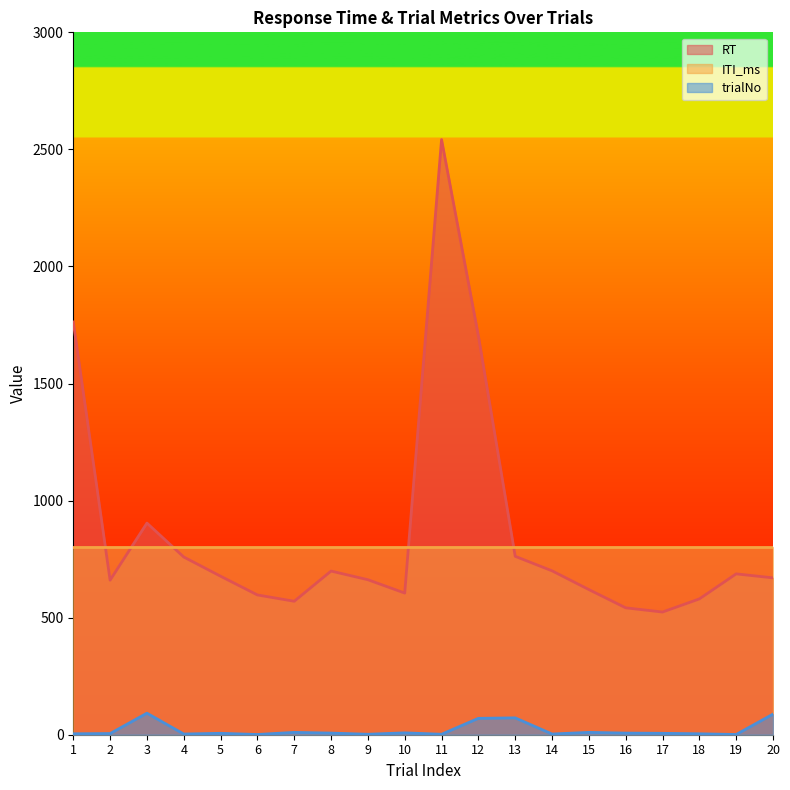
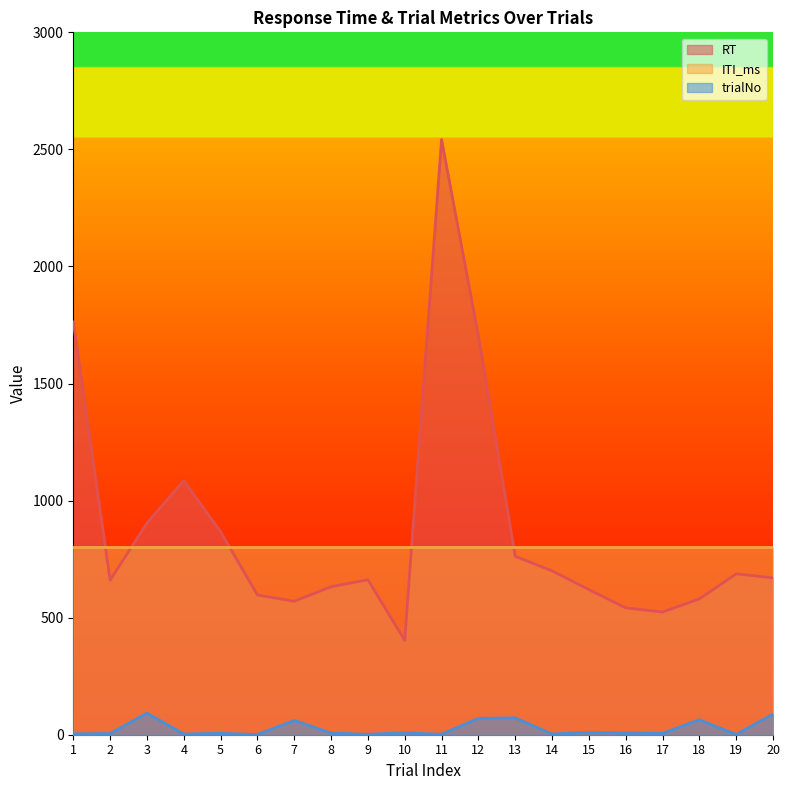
  {
    "RT": {
      "1": 1760,
      "2": 660,
      "3": 900,
-     "4": 760,
-     "5": 680,
+     "4": 1090,
+     "5": 870,
      "6": 600,
      "7": 570,
-     "8": 700,
+     "8": 630,
      "9": 660,
-     "10": 610,
+     "10": 400,
      "11": 2540,
      "12": 1700,
      "13": 760,
      "14": 700,
      "15": 620,
      "16": 540,
      "17": 520,
      "18": 580,
      "19": 690,
      "20": 670
    },
    "ITI_ms": {
      "1": 800,
      "2": 800,
      "3": 800,
      "4": 800,
      "5": 800,
      "6": 800,
      "7": 800,
      "8": 800,
      "9": 800,
      "10": 800,
      "11": 800,
      "12": 800,
      "13": 800,
      "14": 800,
      "15": 800,
      "16": 800,
      "17": 800,
      "18": 800,
      "19": 800,
      "20": 800
    },
    "trialNo": {
      "1": 0,
      "2": 10,
      "3": 90,
      "4": 0,
      "5": 10,
      "6": 0,
-     "7": 10,
+     "7": 60,
      "8": 10,
      "9": 0,
      "10": 10,
      "11": 0,
      "12": 70,
      "13": 70,
      "14": 0,
      "15": 10,
      "16": 10,
      "17": 10,
-     "18": 0,
+     "18": 60,
      "19": 0,
      "20": 90
    }
  }
